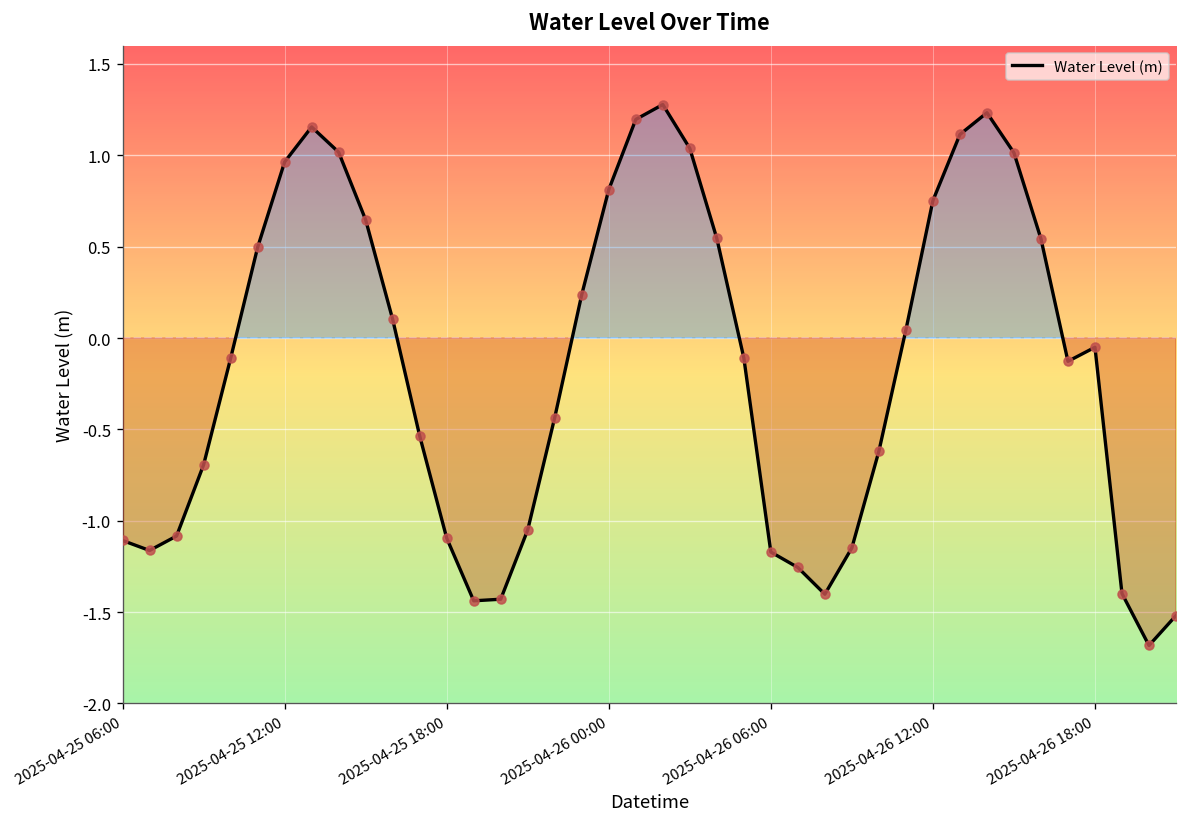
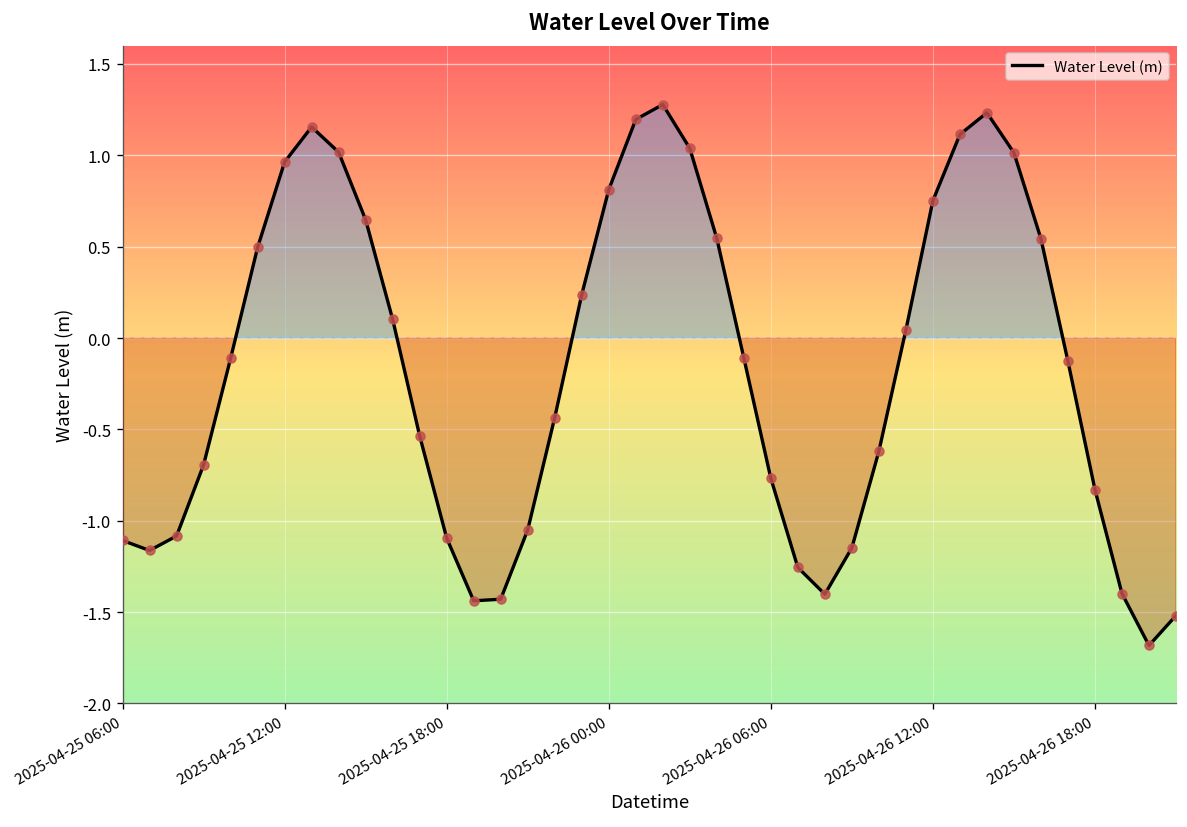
  {
    "2025-04-25 06:00": -1.11,
    "2025-04-25 12:00": 0.96,
    "2025-04-25 18:00": -1.09,
    "2025-04-26 00:00": 0.81,
-   "2025-04-26 06:00": -1.17,
+   "2025-04-26 06:00": -0.77,
    "2025-04-26 12:00": 0.75,
-   "2025-04-26 18:00": -0.05
+   "2025-04-26 18:00": -0.83
  }
